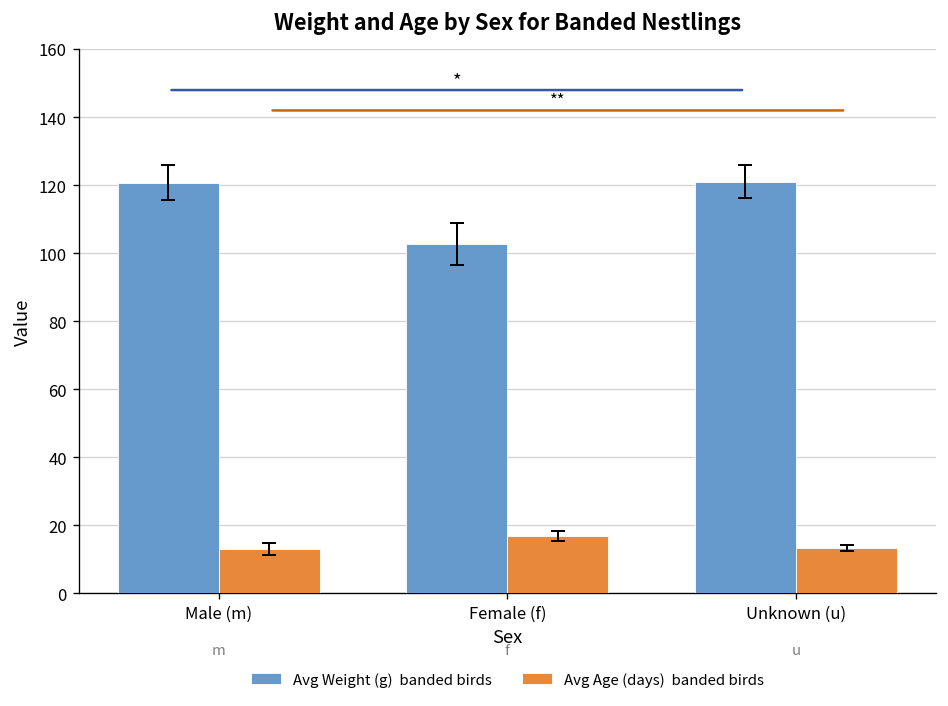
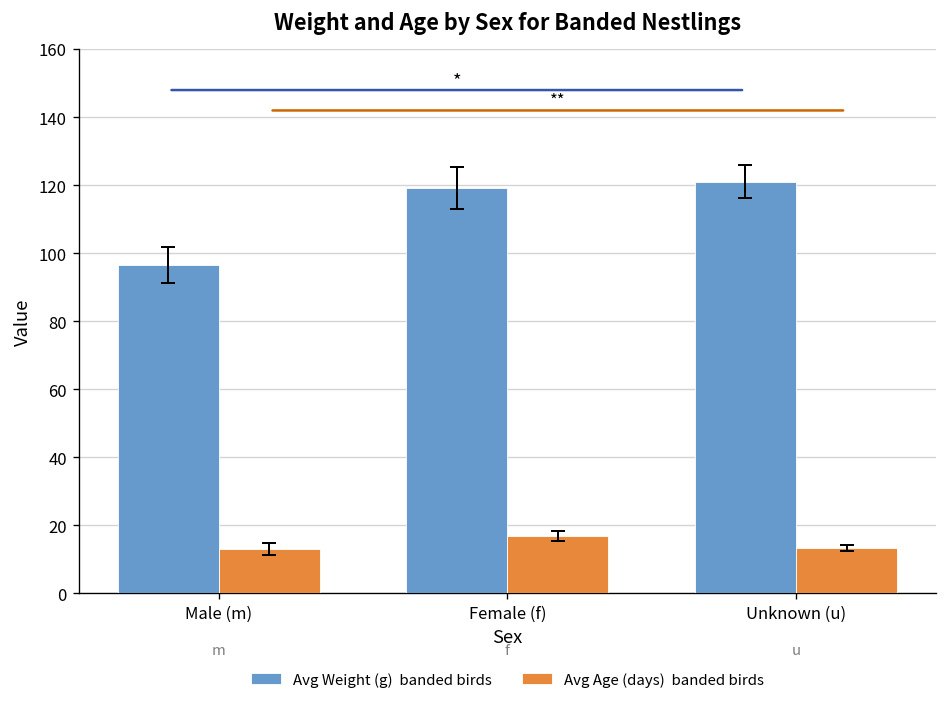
  {
    "Avg Weight (g) banded birds": {
-     "Male (m)": 121,
-     "Female (f)": 103,
+     "Male (m)": 97,
+     "Female (f)": 119,
      "Unknown (u)": 121
    },
    "Avg Age (days) banded birds": {
      "Male (m)": 13,
      "Female (f)": 17,
      "Unknown (u)": 13
    }
  }
